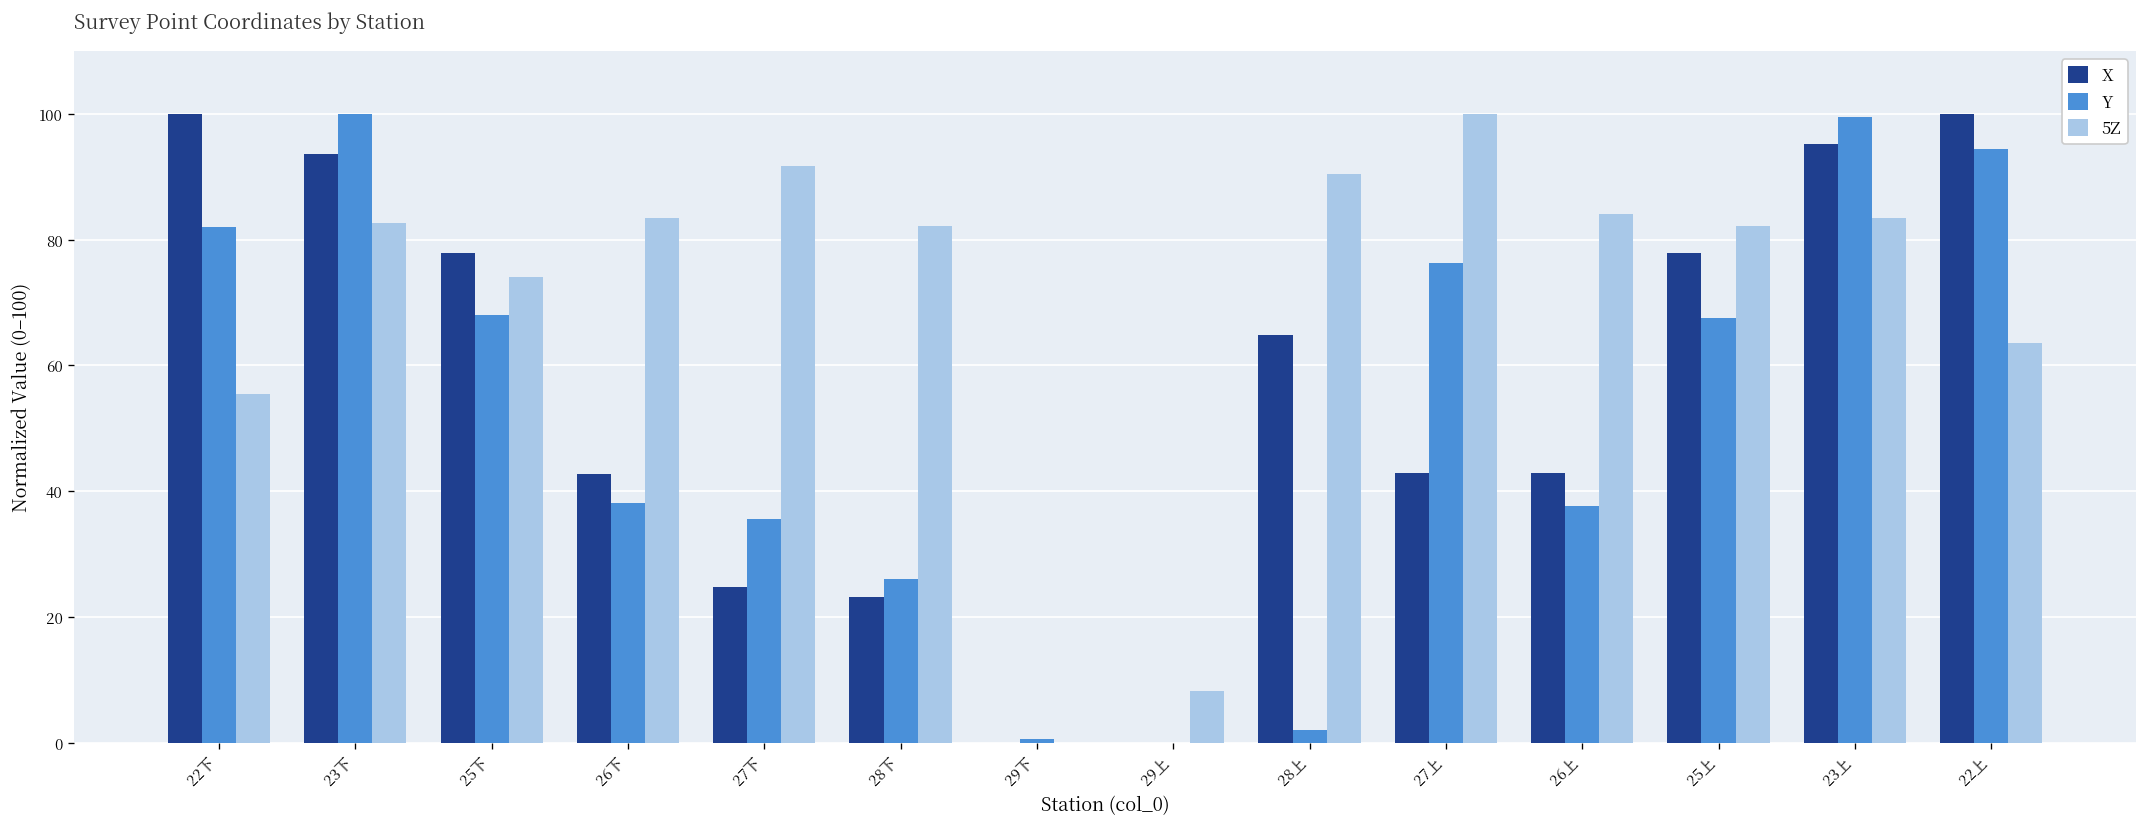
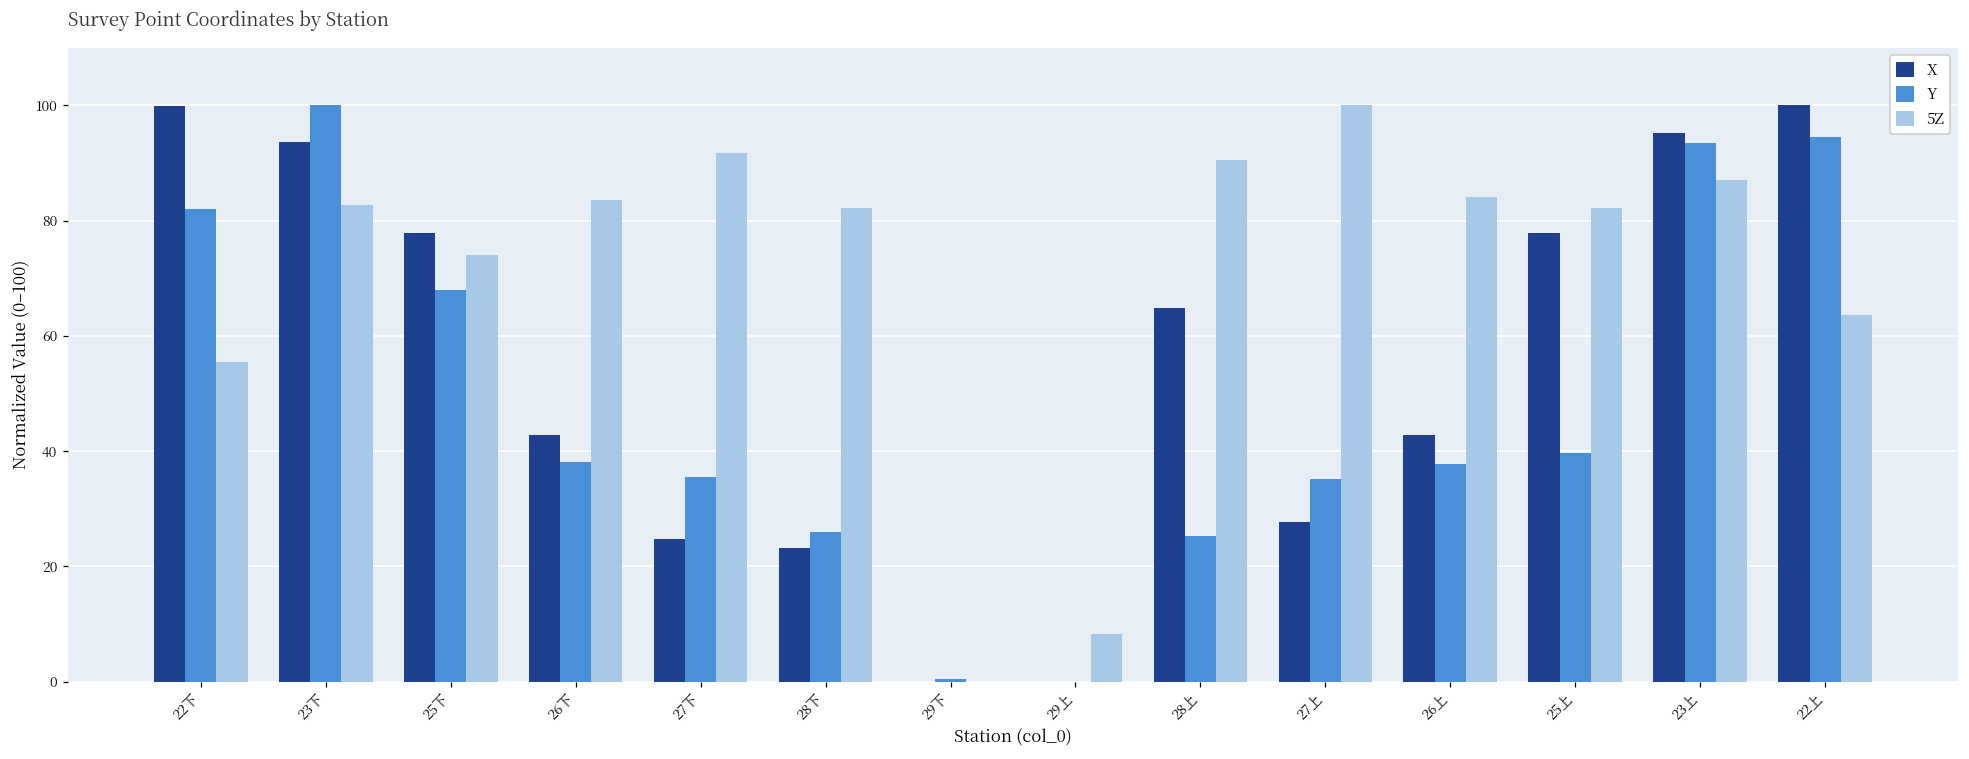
  {
    "X": {
      "22下": 100,
      "23下": 94,
      "25下": 78,
      "26下": 43,
      "27下": 25,
      "28下": 23,
      "29下": 0,
      "28上": 65,
-     "27上": 43,
+     "27上": 28,
      "26上": 43,
      "25上": 78,
      "23上": 95,
      "22上": 100
    },
    "Y": {
      "22下": 82,
      "23下": 100,
      "25下": 68,
      "26下": 38,
      "27下": 36,
      "28下": 26,
      "29下": 1,
      "29上": 0,
-     "28上": 2,
-     "27上": 76,
+     "28上": 25,
+     "27上": 35,
      "26上": 38,
-     "25上": 68,
-     "23上": 99,
+     "25上": 40,
+     "23上": 94,
      "22上": 94
    },
    "5Z": {
      "22下": 55,
      "23下": 83,
      "25下": 74,
      "26下": 84,
      "27下": 92,
      "28下": 82,
      "29下": 0,
      "29上": 8,
      "28上": 90,
      "27上": 100,
      "26上": 84,
      "25上": 82,
-     "23上": 83,
+     "23上": 87,
      "22上": 64
    }
  }
